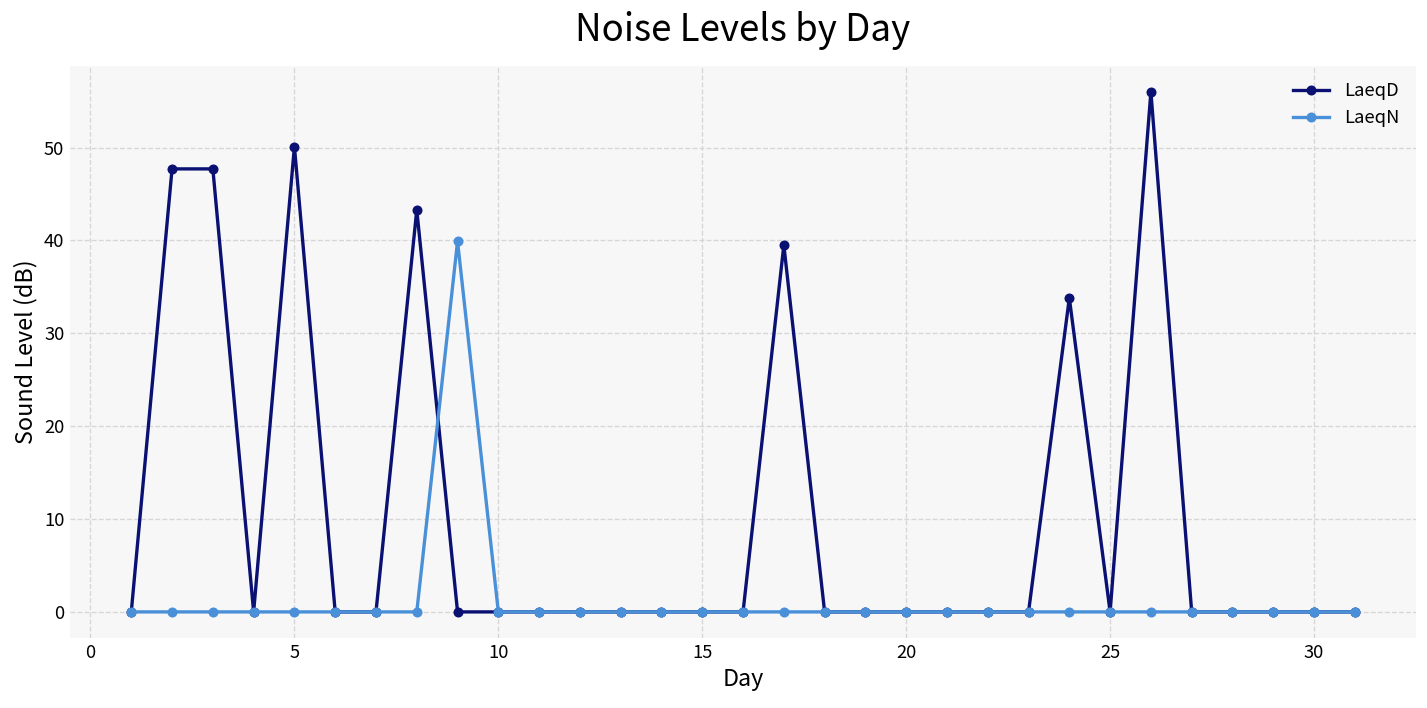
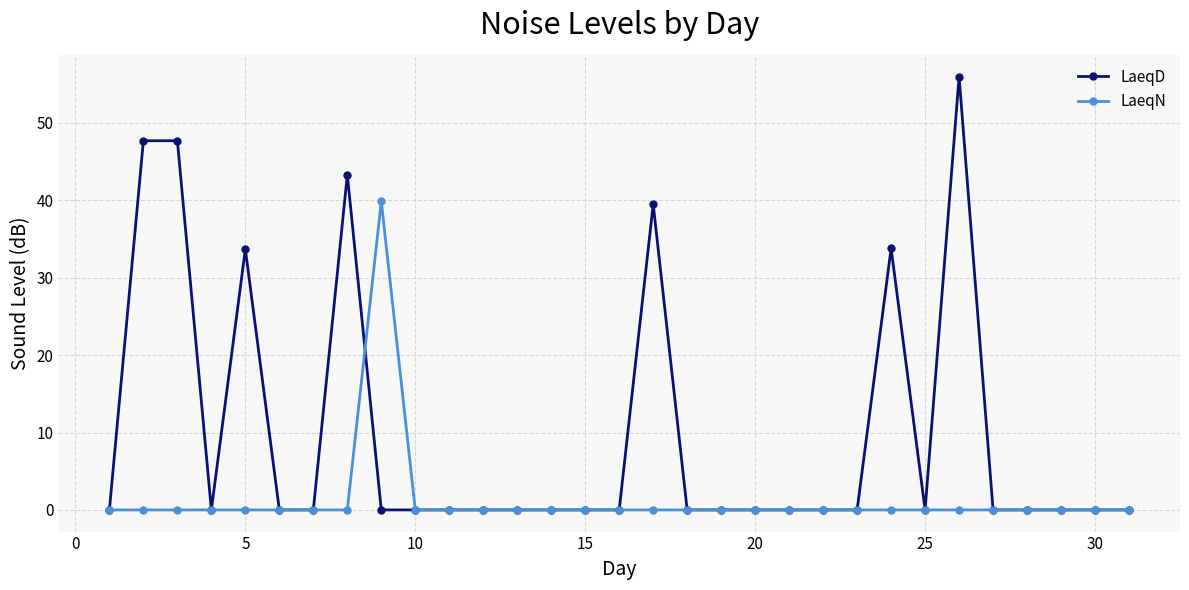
  {
    "LaeqD": {
-     "5": 50
+     "5": 34
    },
    "LaeqN": {
      "5": 0
    }
  }
